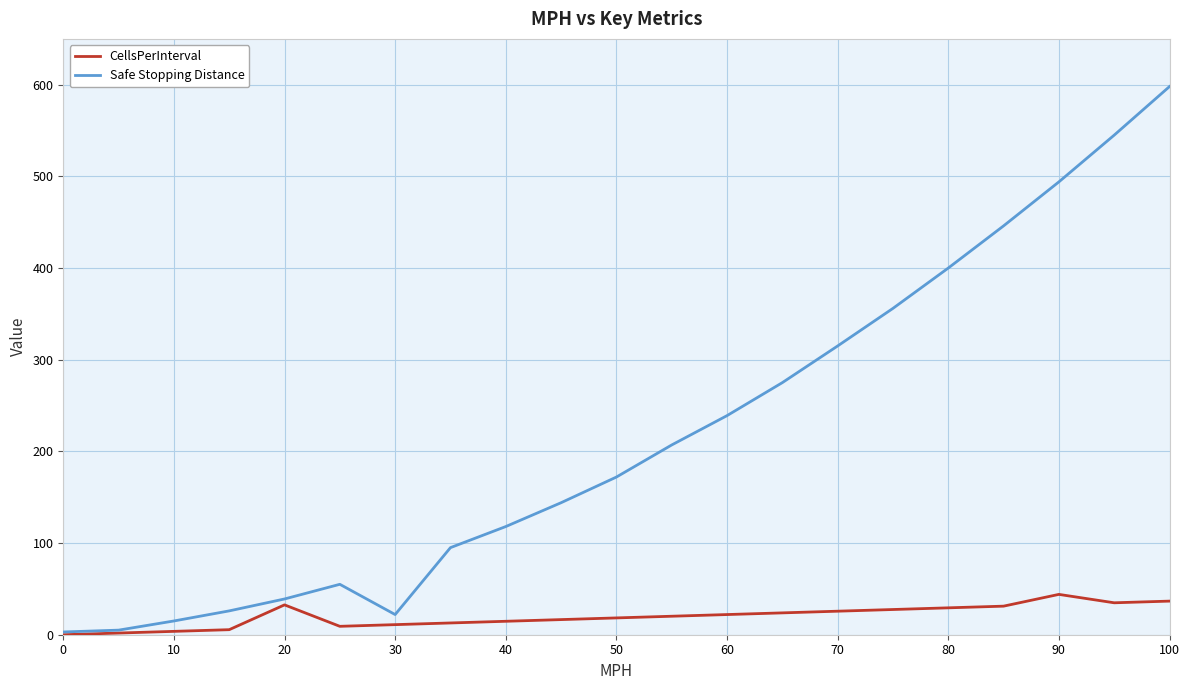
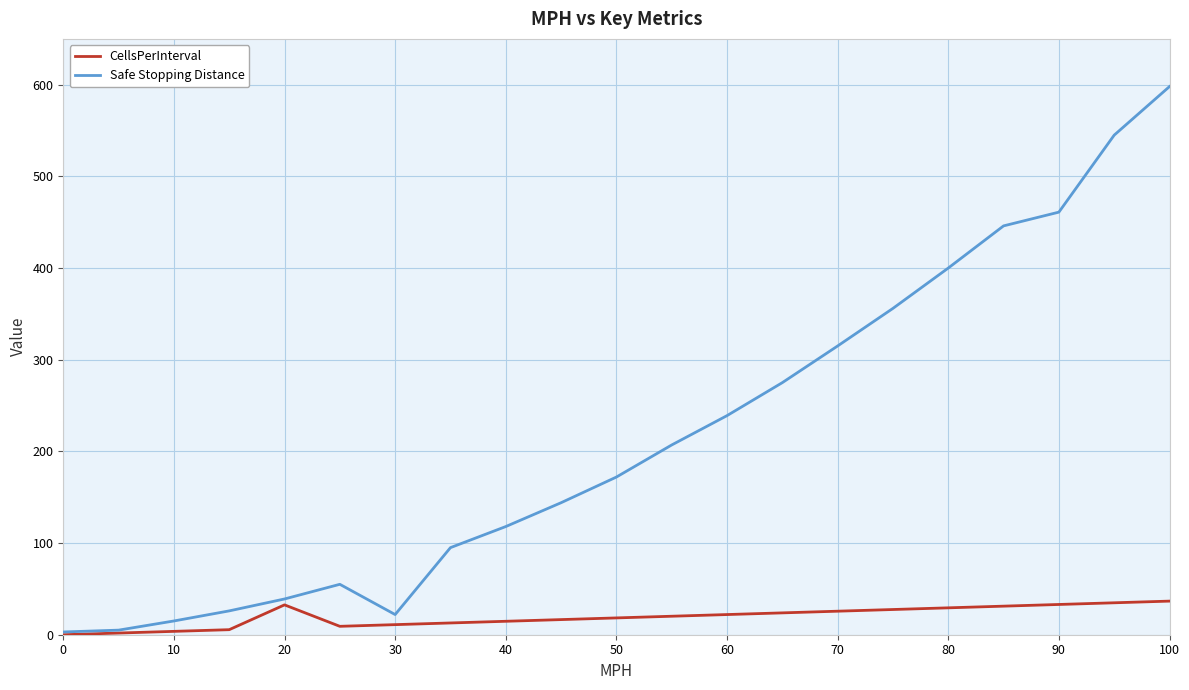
  {
    "CellsPerInterval": {
      "0": 0,
      "10": 0,
      "20": 30,
      "30": 10,
      "40": 10,
      "50": 20,
      "60": 20,
      "70": 30,
      "80": 30,
-     "90": 40,
+     "90": 30,
      "100": 40
    },
    "Safe Stopping Distance": {
      "0": 0,
      "10": 20,
      "20": 40,
      "30": 20,
      "40": 120,
      "50": 170,
      "60": 240,
      "70": 320,
      "80": 400,
-     "90": 490,
+     "90": 460,
      "100": 600
    }
  }
